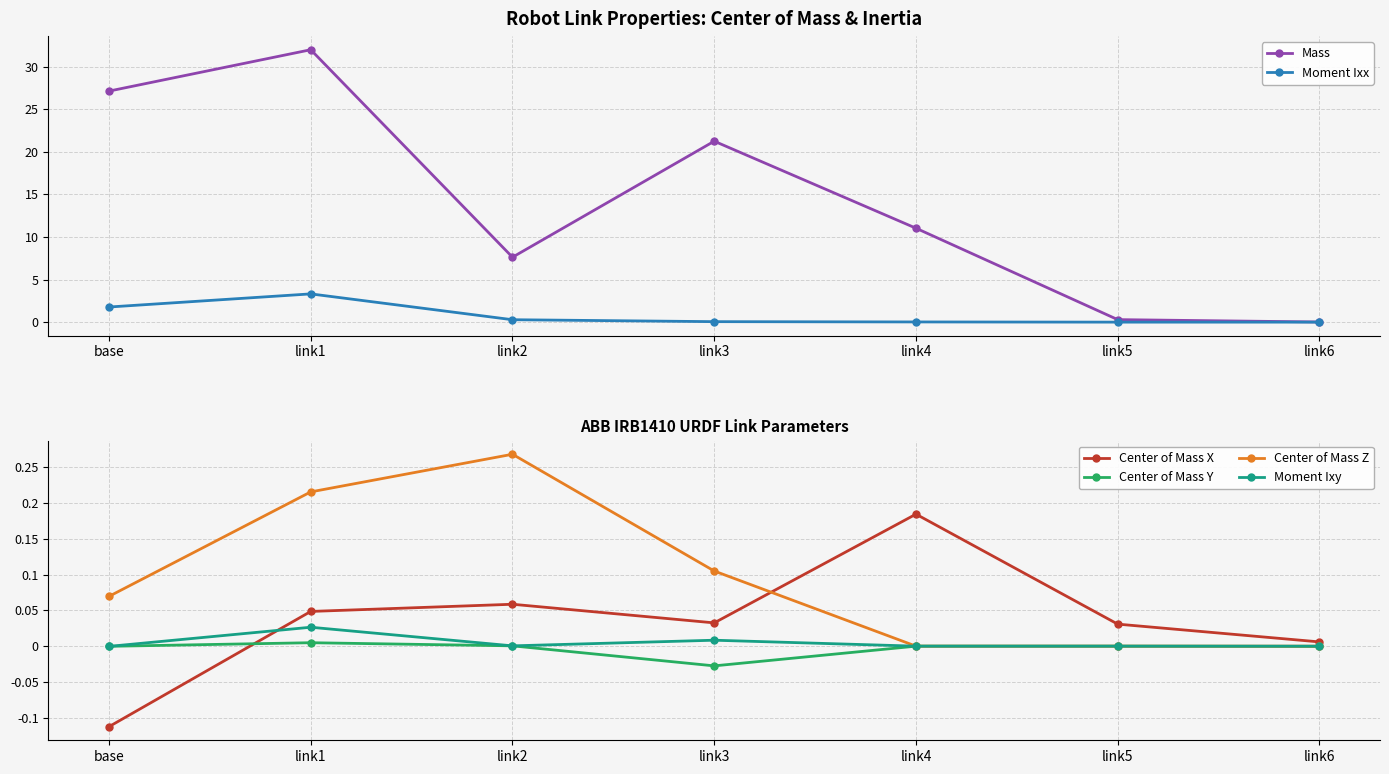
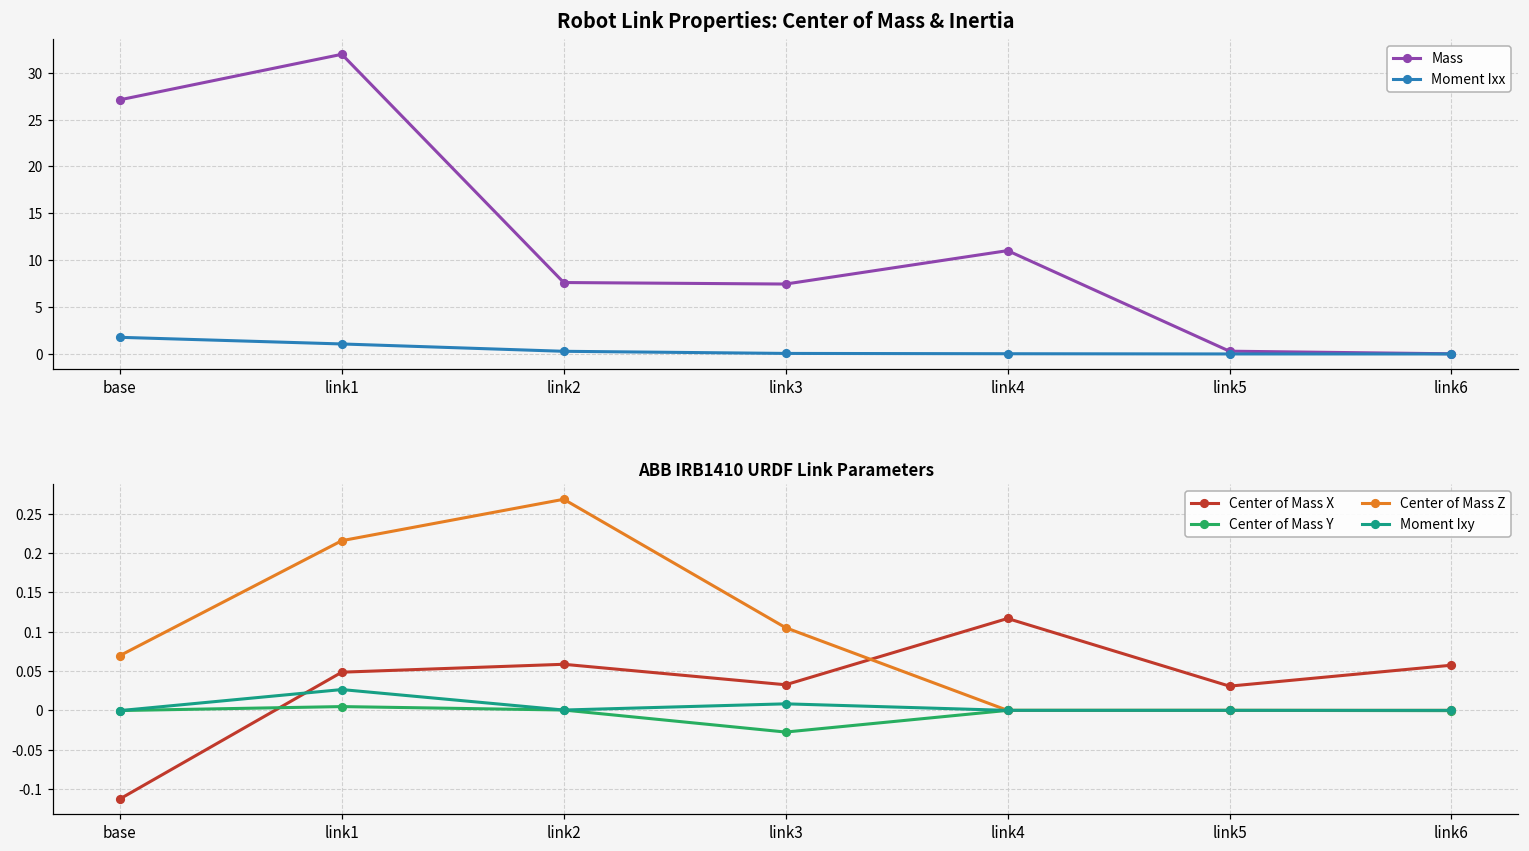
  {
    "Robot Link Properties: Center of Mass & Inertia": {
      "Mass": {
        "base": 27,
        "link1": 32,
        "link2": 8,
-       "link3": 21,
+       "link3": 7,
        "link4": 11
      },
      "Moment Ixx": {
        "base": 2,
-       "link1": 3,
+       "link1": 1,
        "link2": 0,
        "link3": 0,
        "link4": 0
      }
    },
    "ABB IRB1410 URDF Link Parameters": {
      "Center of Mass X": {
        "base": -0.11,
        "link1": 0.05,
        "link2": 0.06,
        "link3": 0.03,
-       "link4": 0.18,
+       "link4": 0.12,
        "link5": 0.03,
-       "link6": 0.01
+       "link6": 0.06
      },
      "Center of Mass Z": {
        "base": 0.07,
        "link1": 0.22,
        "link2": 0.27,
        "link3": 0.11
      }
    }
  }
